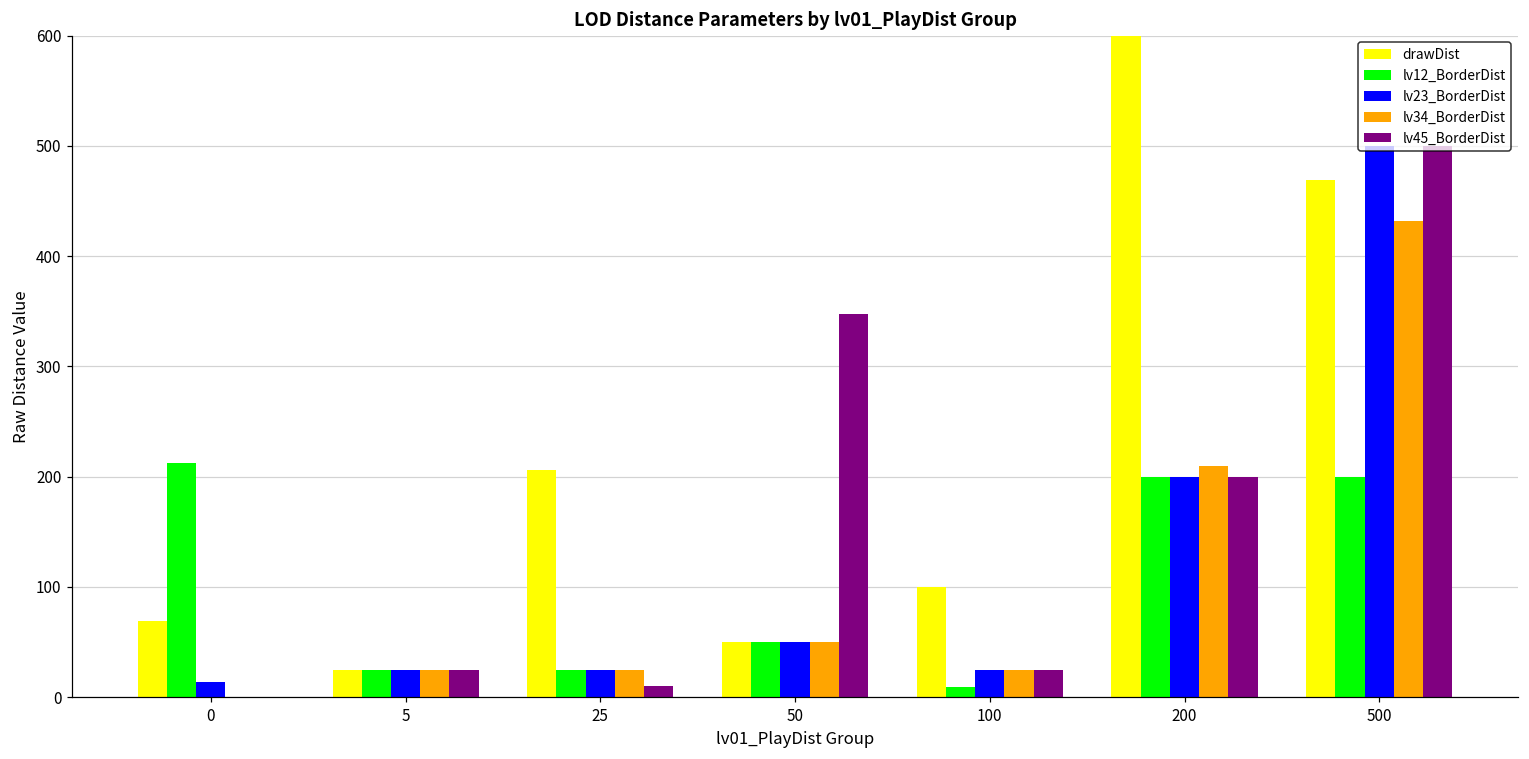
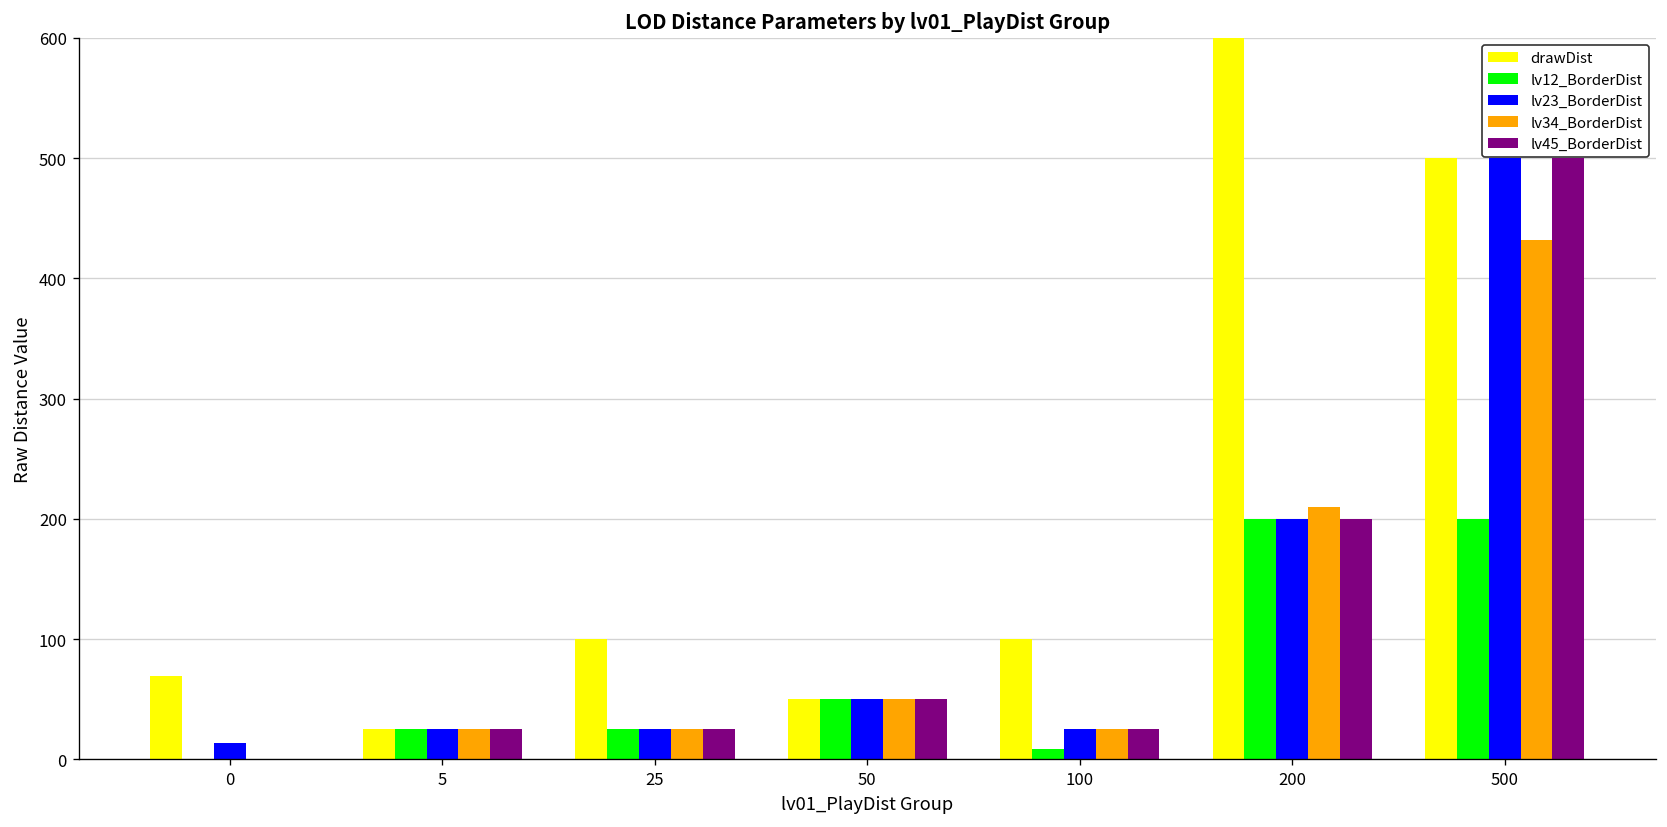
  {
    "drawDist": {
      "0": 69,
      "5": 25,
-     "25": 206,
+     "25": 100,
      "50": 50,
      "100": 100,
-     "500": 469
+     "500": 500
    },
    "lv12_BorderDist": {
-     "0": 213,
+     "0": 0,
      "5": 25,
      "25": 25,
      "50": 50,
      "100": 9,
      "200": 200,
      "500": 200
    },
    "lv23_BorderDist": {
      "0": 14,
      "5": 25,
      "25": 25,
      "50": 50,
      "100": 25,
      "200": 200
    },
    "lv34_BorderDist": {
      "0": 0,
      "5": 25,
      "25": 25,
      "50": 50,
      "100": 25,
      "200": 210,
      "500": 432
    },
    "lv45_BorderDist": {
      "0": 0,
      "5": 25,
-     "25": 10,
-     "50": 347,
+     "25": 25,
+     "50": 50,
      "100": 25,
      "200": 200
    }
  }
